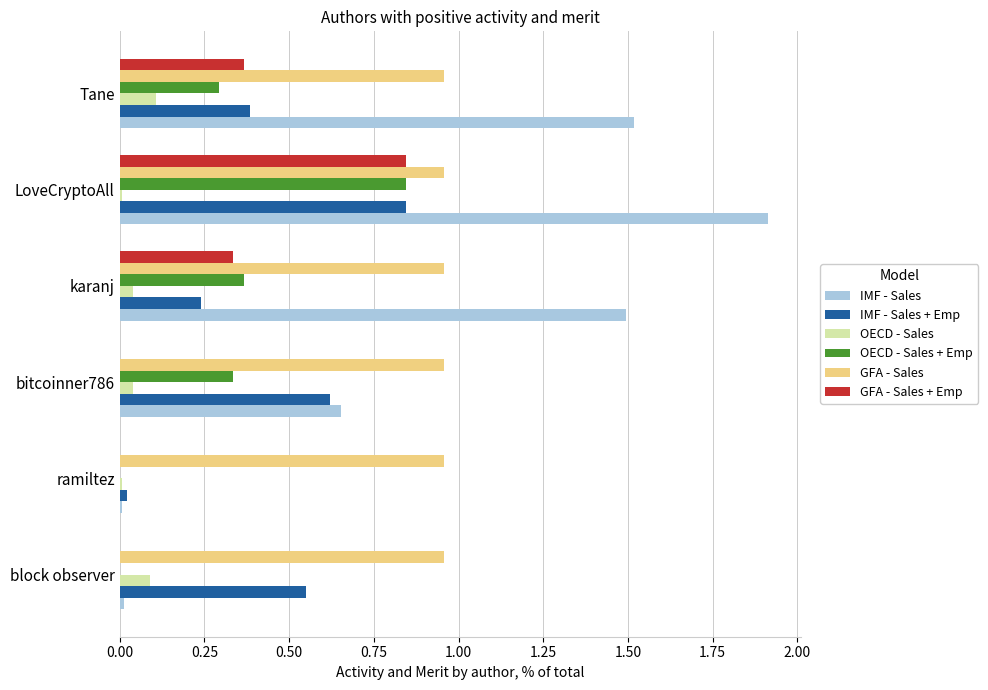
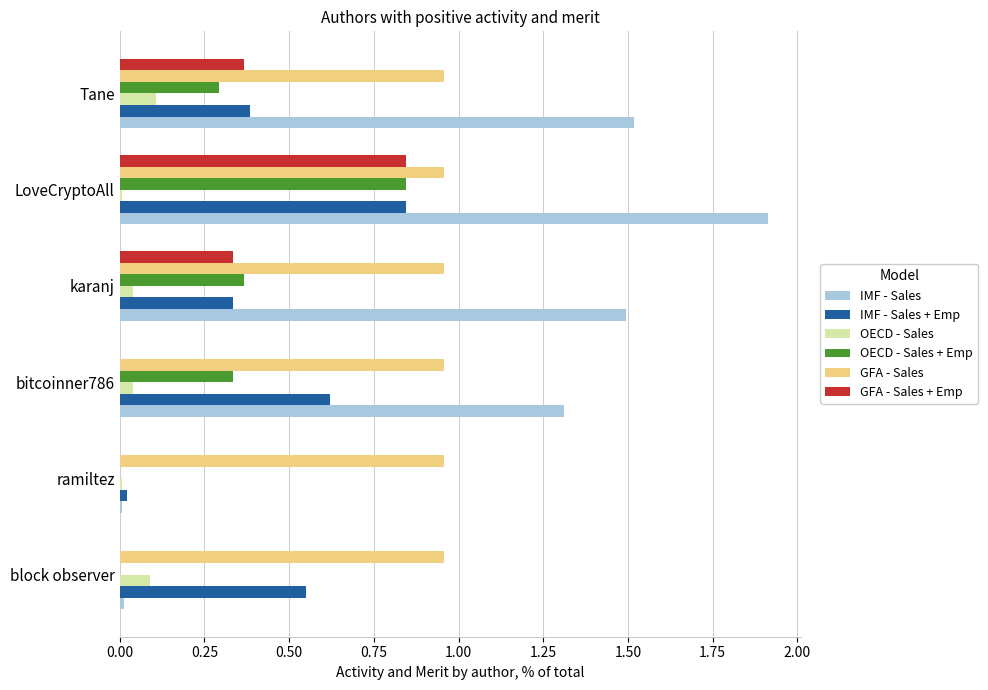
  {
    "IMF - Sales": {
      "Tane": 1.52,
      "LoveCryptoAll": 1.91,
      "karanj": 1.49,
-     "bitcoinner786": 0.65,
+     "bitcoinner786": 1.31,
      "block observer": 0.01
    },
    "IMF - Sales + Emp": {
      "Tane": 0.38,
      "LoveCryptoAll": 0.84,
-     "karanj": 0.24,
+     "karanj": 0.33,
      "bitcoinner786": 0.62,
      "ramiltez": 0.02,
      "block observer": 0.55
    },
    "OECD - Sales + Emp": {
      "Tane": 0.29,
      "LoveCryptoAll": 0.84,
      "karanj": 0.37,
      "bitcoinner786": 0.33,
      "ramiltez": 0.00,
      "block observer": 0.00
    },
    "GFA - Sales + Emp": {
      "Tane": 0.37,
      "LoveCryptoAll": 0.84,
      "karanj": 0.33,
      "bitcoinner786": 0.00,
      "ramiltez": 0.00,
      "block observer": 0.00
    }
  }
